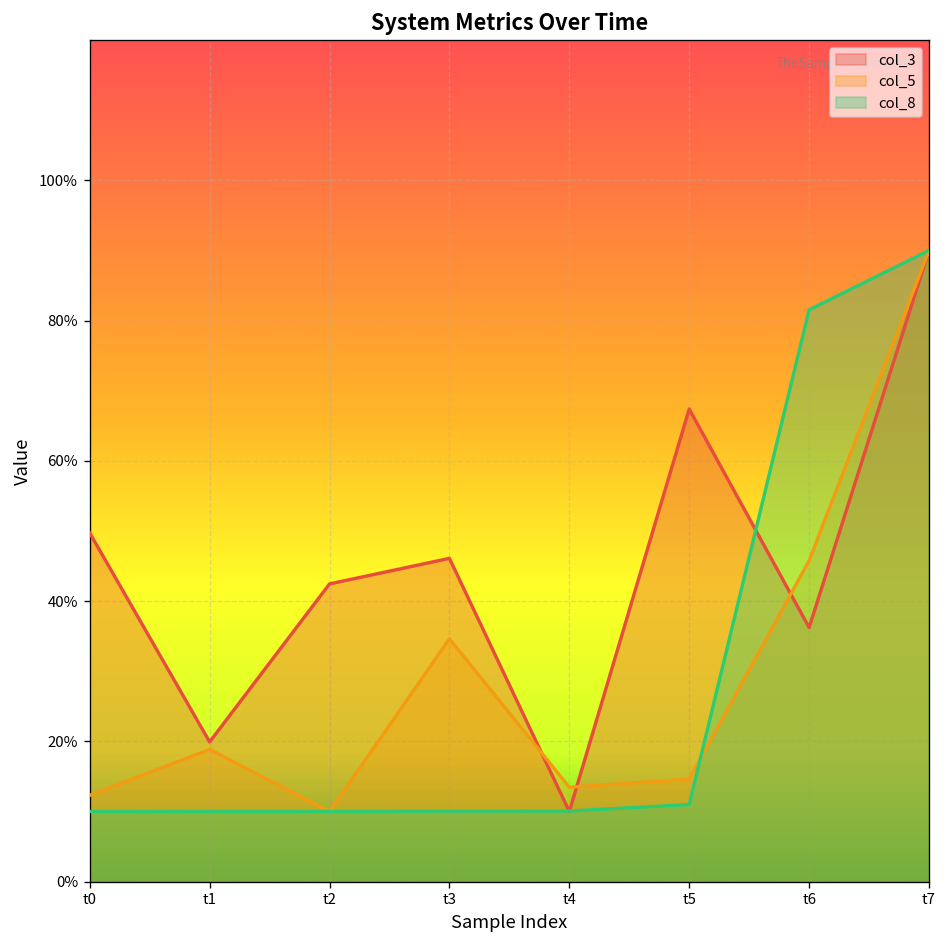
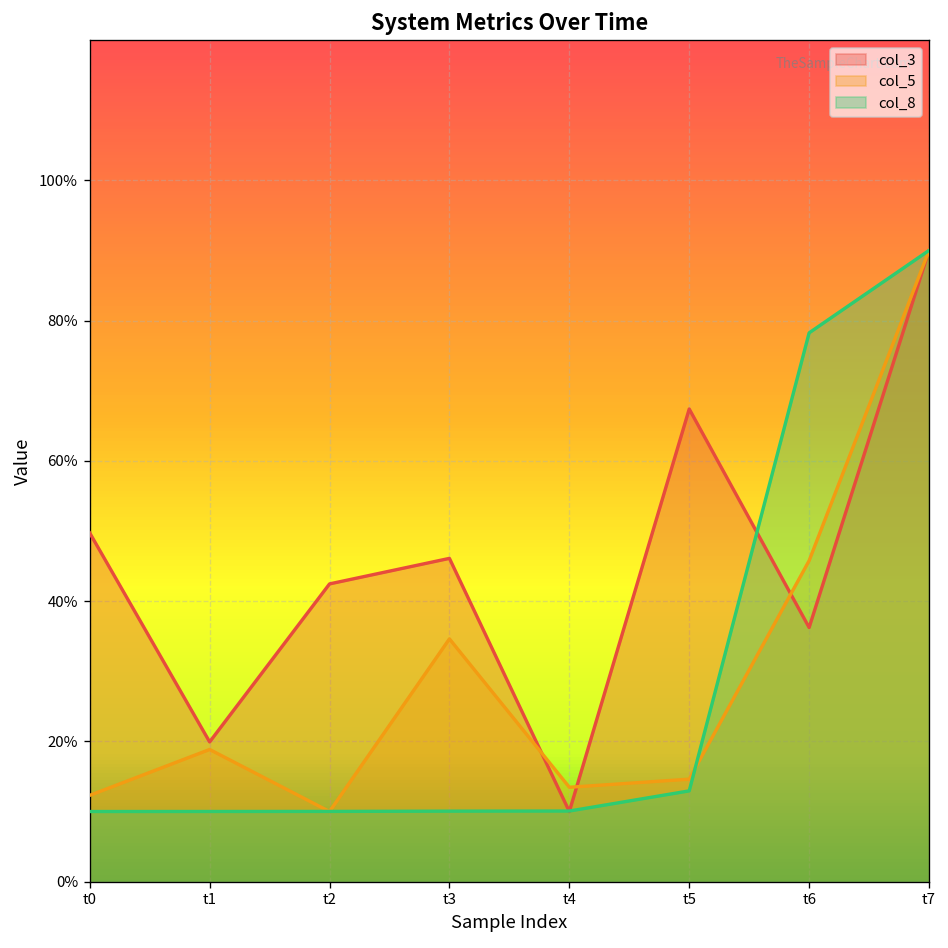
  {
    "col_8": {
      "t0": "10%",
      "t1": "10%",
      "t3": "10%",
-     "t5": "11%",
-     "t6": "82%"
+     "t5": "13%",
+     "t6": "78%"
    }
  }
